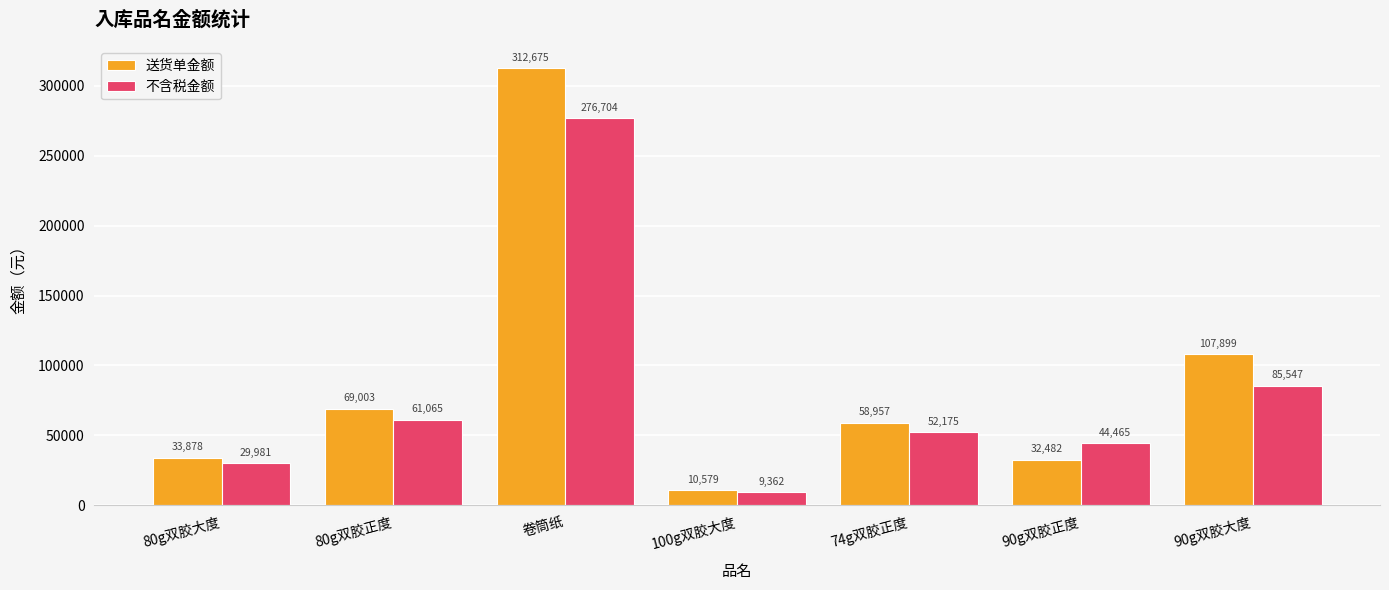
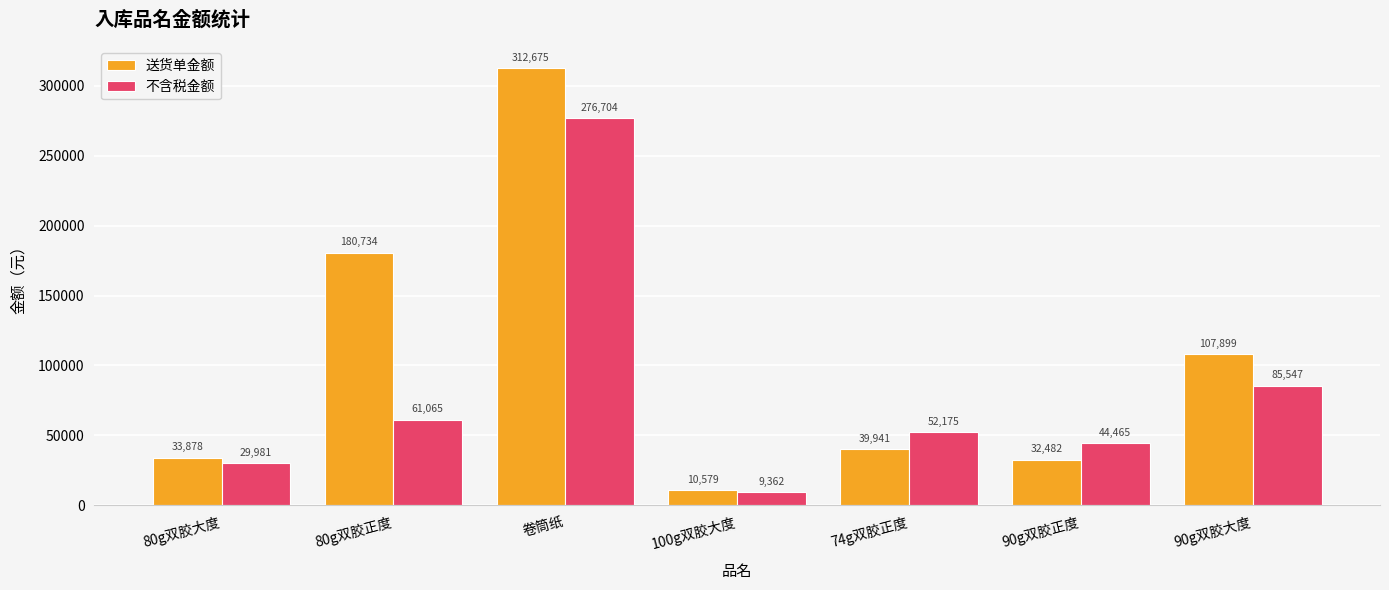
  {
    "送货单金额": {
      "80g双胶大度": "33,878",
-     "80g双胶正度": "69,003",
+     "80g双胶正度": "180,734",
      "卷筒纸": "312,675",
      "100g双胶大度": "10,579",
-     "74g双胶正度": "58,957",
+     "74g双胶正度": "39,941",
      "90g双胶正度": "32,482",
      "90g双胶大度": "107,899"
    },
    "不含税金额": {
      "80g双胶大度": "29,981",
      "80g双胶正度": "61,065",
      "卷筒纸": "276,704",
      "100g双胶大度": "9,362",
      "74g双胶正度": "52,175",
      "90g双胶正度": "44,465",
      "90g双胶大度": "85,547"
    }
  }
